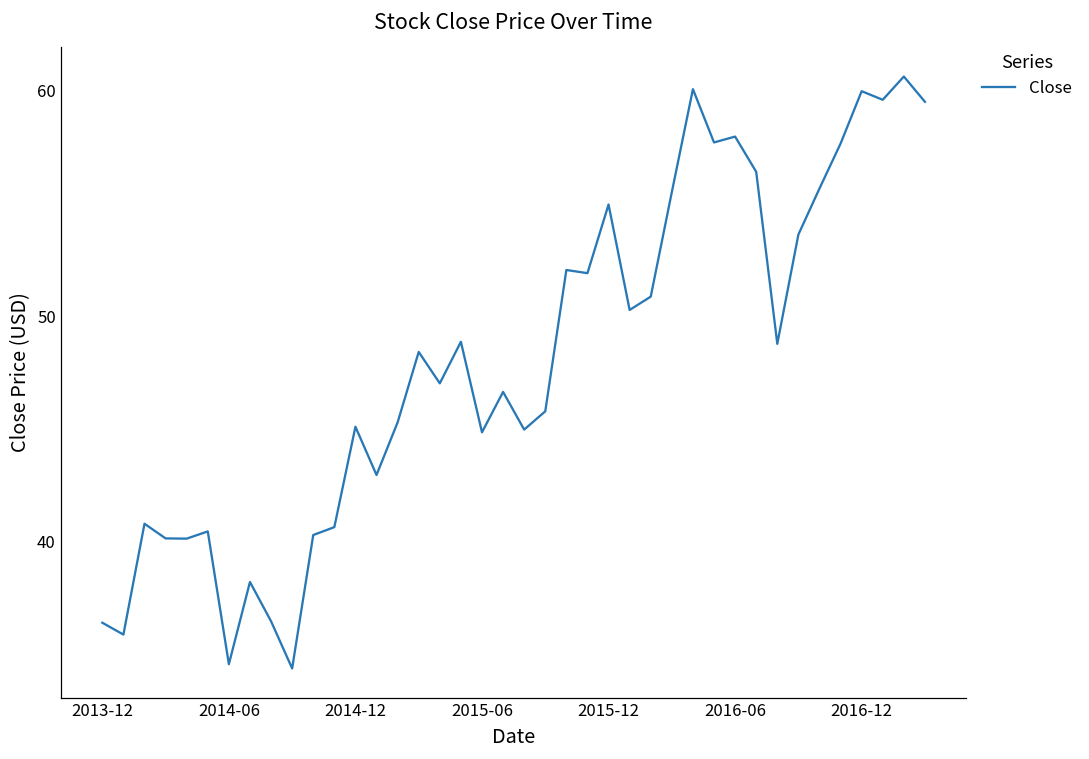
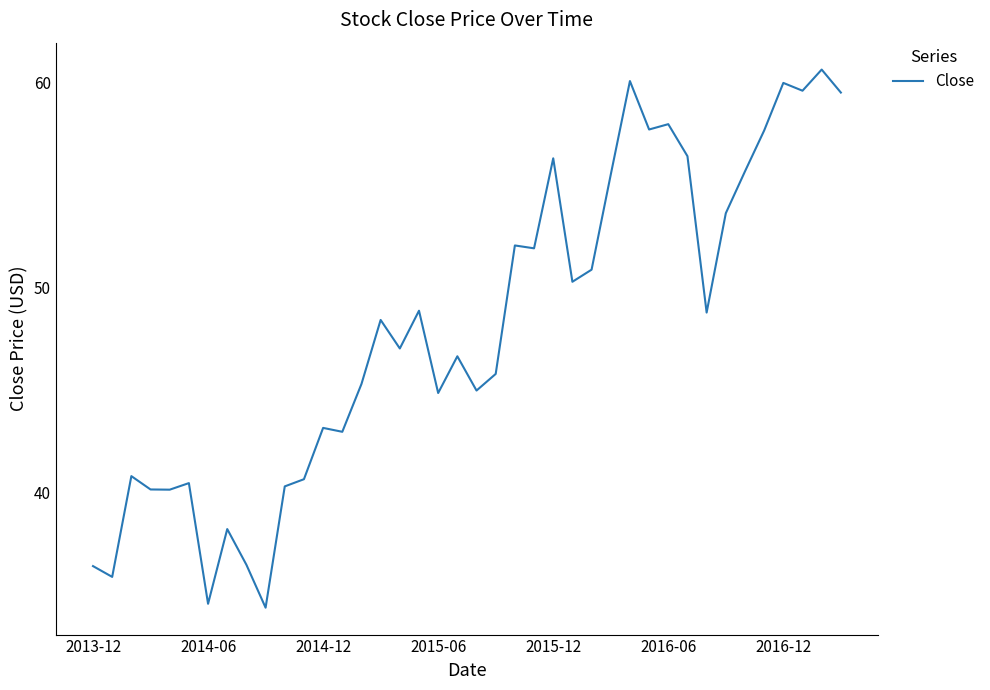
  {
    "2013-12": 36.4,
    "2014-06": 34.6,
-   "2014-12": 45.1,
+   "2014-12": 43.2,
    "2015-06": 44.8,
-   "2015-12": 54.9,
+   "2015-12": 56.3,
    "2016-06": 58.0,
    "2016-12": 60.0
  }
